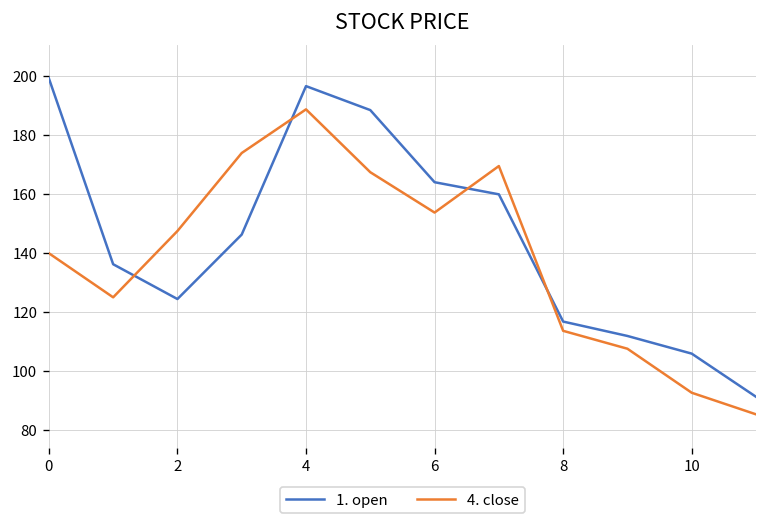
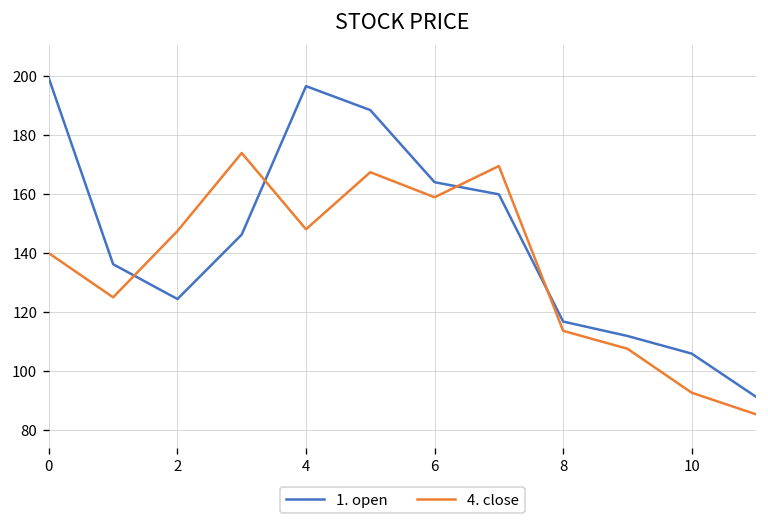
  {
    "1. open": {
      "0": 199,
      "2": 124,
      "4": 197,
      "6": 164,
      "8": 117,
      "10": 106
    },
    "4. close": {
      "0": 140,
      "2": 148,
-     "4": 189,
-     "6": 154,
+     "4": 148,
+     "6": 159,
      "8": 114,
      "10": 93
    }
  }
